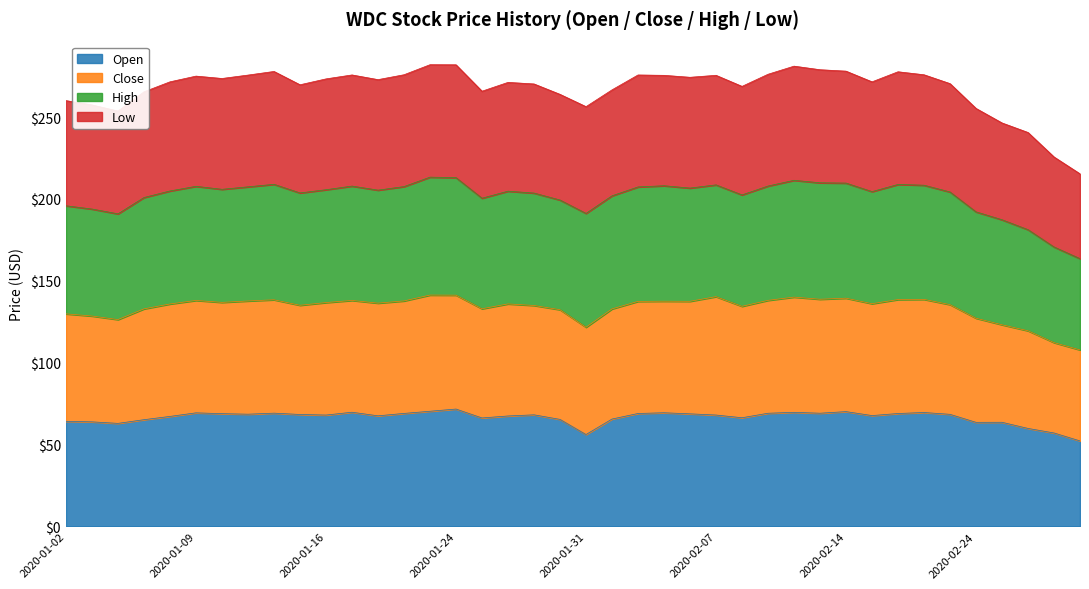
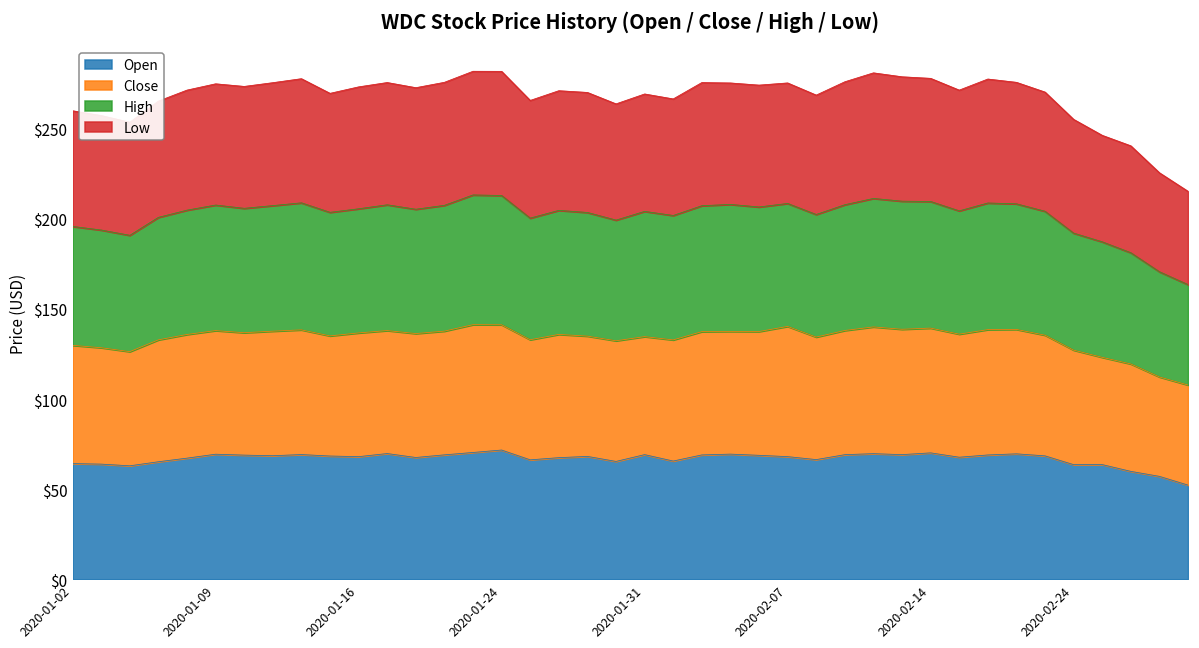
  {
    "Open": {
      "2020-01-02": "$64",
      "2020-01-09": "$69",
      "2020-01-16": "$68",
      "2020-01-24": "$72",
-     "2020-01-31": "$56",
+     "2020-01-31": "$69",
      "2020-02-07": "$68",
      "2020-02-14": "$70",
      "2020-02-24": "$64"
    },
    "Close": {
      "2020-01-02": "$66",
      "2020-01-09": "$69",
      "2020-01-16": "$69",
      "2020-01-24": "$70",
      "2020-01-31": "$66",
      "2020-02-07": "$72",
      "2020-02-14": "$69",
      "2020-02-24": "$64"
    },
    "High": {
      "2020-01-02": "$66",
      "2020-01-09": "$70",
      "2020-01-16": "$69",
      "2020-01-24": "$72",
      "2020-01-31": "$70",
      "2020-02-07": "$68",
      "2020-02-14": "$70",
      "2020-02-24": "$65"
    },
    "Low": {
      "2020-01-02": "$64",
      "2020-01-09": "$67",
      "2020-01-16": "$68",
      "2020-01-24": "$69",
      "2020-01-31": "$65",
      "2020-02-07": "$67",
      "2020-02-14": "$68",
      "2020-02-24": "$63"
    }
  }
